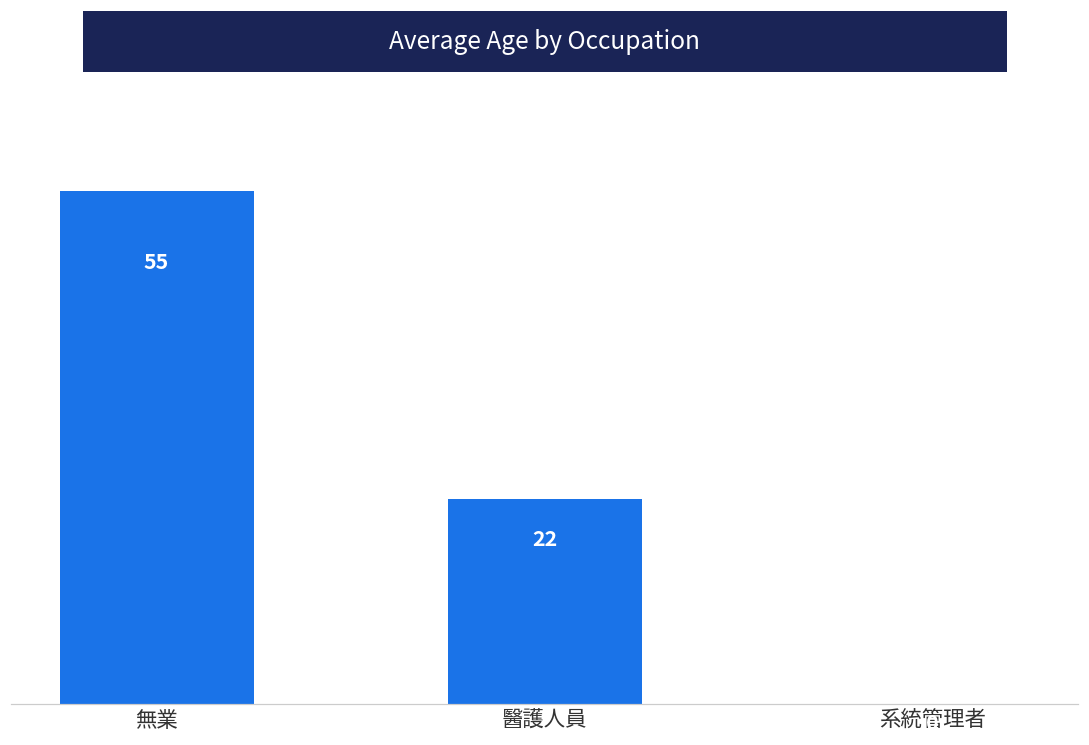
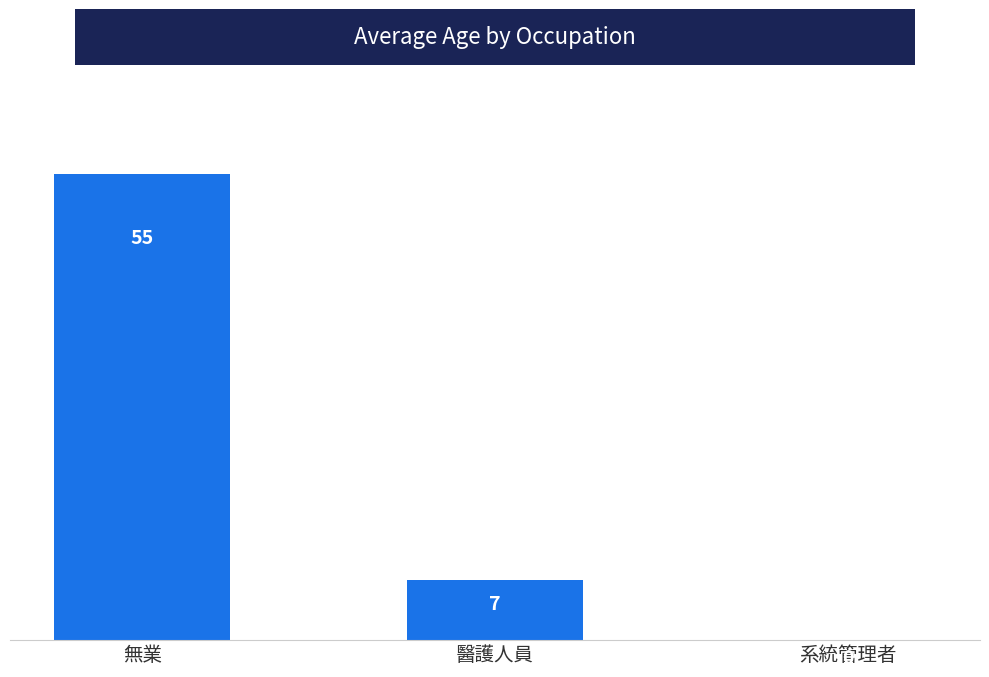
  {
    "無業": 55,
-   "醫護人員": 22
+   "醫護人員": 7
  }
